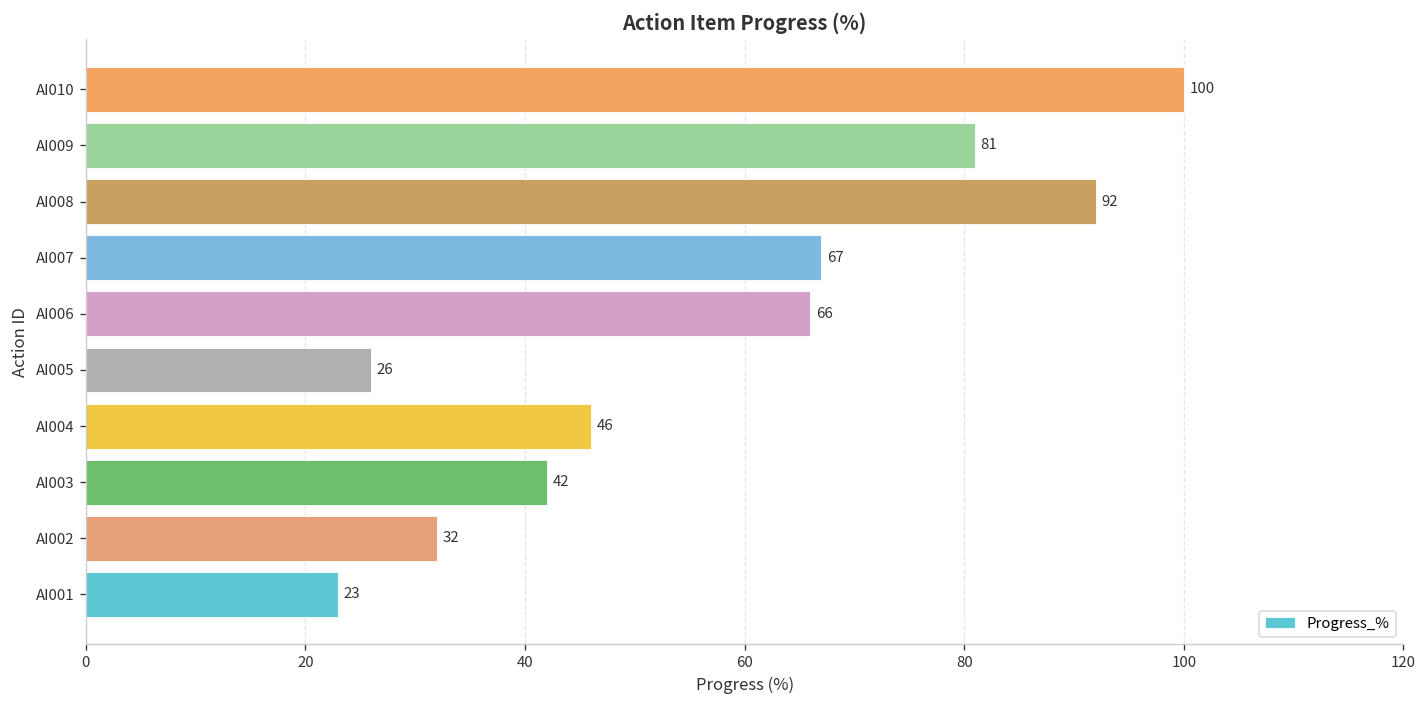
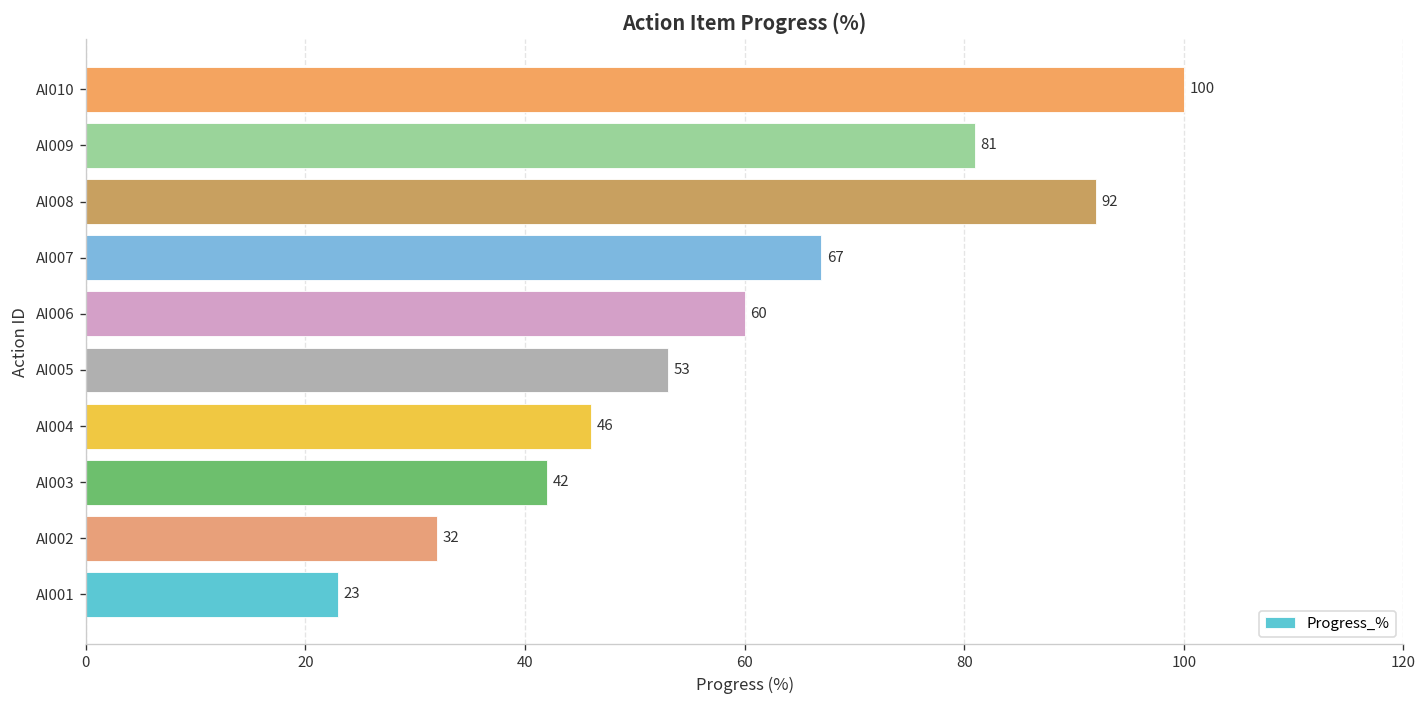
  {
    "AI010": 100,
    "AI009": 81,
    "AI008": 92,
    "AI007": 67,
-   "AI006": 66,
-   "AI005": 26,
+   "AI006": 60,
+   "AI005": 53,
    "AI004": 46,
    "AI003": 42,
    "AI002": 32,
    "AI001": 23
  }
